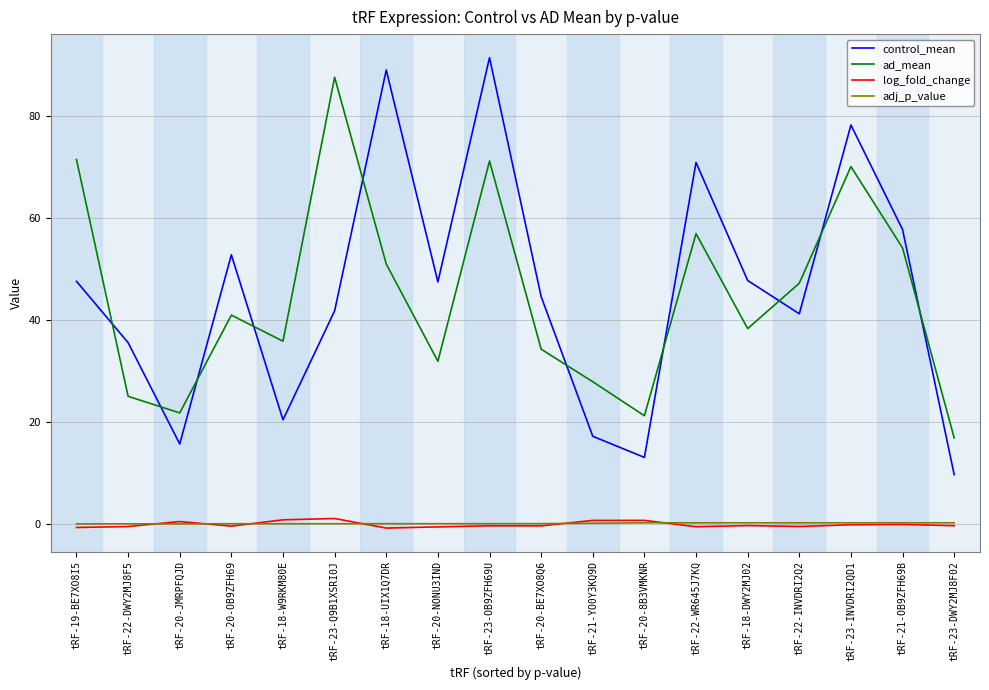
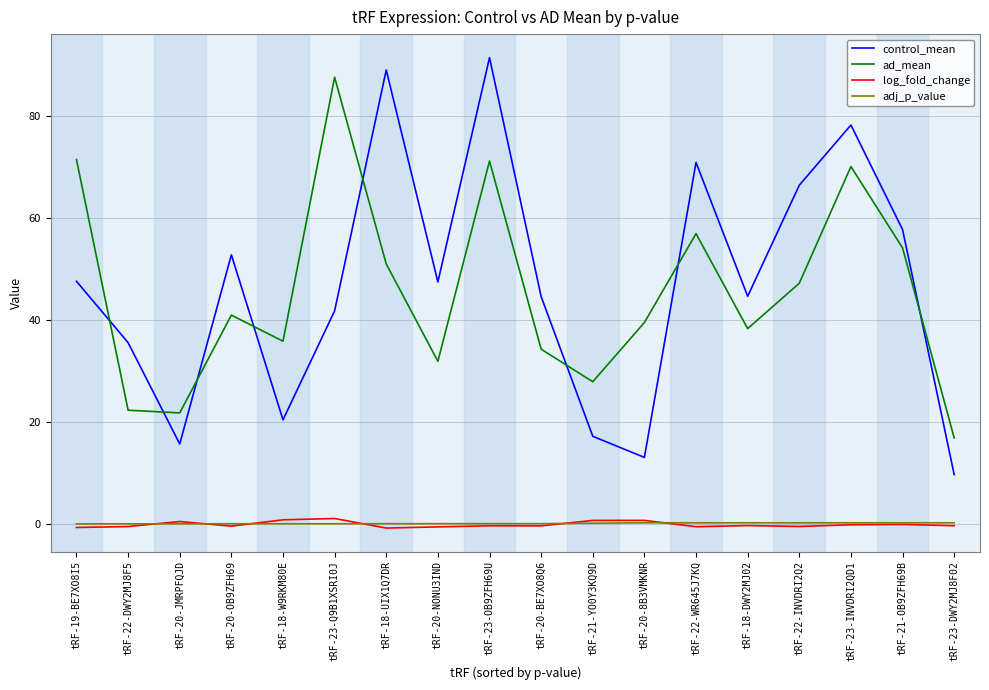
  {
    "control_mean": {
      "tRF-19-BE7XO8I5": 48,
      "tRF-22-DWY2MJ8F5": 36,
      "tRF-20-JMRPFQJD": 16,
      "tRF-20-OB9ZFH69": 53,
      "tRF-18-W9RKM80E": 20,
      "tRF-23-Q9B1XSRI0J": 42,
      "tRF-18-UIX1Q7DR": 89,
      "tRF-20-NONU3IND": 47,
      "tRF-23-OB9ZFH69U": 91,
      "tRF-20-BE7XO8Q6": 45,
      "tRF-21-YO0Y3KQ9D": 17,
      "tRF-20-8B3VMKNR": 13,
      "tRF-22-WR645J7KQ": 71,
-     "tRF-18-DWY2MJ02": 48,
-     "tRF-22-INVDRI2Q2": 41,
+     "tRF-18-DWY2MJ02": 45,
+     "tRF-22-INVDRI2Q2": 66,
      "tRF-23-INVDRI2QD1": 78,
      "tRF-21-OB9ZFH69B": 58,
      "tRF-23-DWY2MJ8F02": 10
    },
    "ad_mean": {
      "tRF-19-BE7XO8I5": 71,
-     "tRF-22-DWY2MJ8F5": 25,
+     "tRF-22-DWY2MJ8F5": 22,
      "tRF-20-JMRPFQJD": 22,
      "tRF-20-OB9ZFH69": 41,
      "tRF-18-W9RKM80E": 36,
      "tRF-23-Q9B1XSRI0J": 88,
      "tRF-18-UIX1Q7DR": 51,
      "tRF-20-NONU3IND": 32,
      "tRF-23-OB9ZFH69U": 71,
      "tRF-20-BE7XO8Q6": 34,
      "tRF-21-YO0Y3KQ9D": 28,
-     "tRF-20-8B3VMKNR": 21,
+     "tRF-20-8B3VMKNR": 39,
      "tRF-22-WR645J7KQ": 57,
      "tRF-18-DWY2MJ02": 38,
      "tRF-22-INVDRI2Q2": 47,
      "tRF-23-INVDRI2QD1": 70,
      "tRF-21-OB9ZFH69B": 54,
      "tRF-23-DWY2MJ8F02": 17
    },
    "log_fold_change": {
      "tRF-19-BE7XO8I5": -1,
      "tRF-22-DWY2MJ8F5": -1,
      "tRF-18-W9RKM80E": 1,
      "tRF-23-Q9B1XSRI0J": 1,
      "tRF-18-UIX1Q7DR": -1,
      "tRF-20-NONU3IND": -1,
      "tRF-21-YO0Y3KQ9D": 1,
      "tRF-22-WR645J7KQ": -1,
      "tRF-18-DWY2MJ02": 0,
      "tRF-22-INVDRI2Q2": 0,
      "tRF-23-DWY2MJ8F02": 0
    },
    "adj_p_value": {
      "tRF-19-BE7XO8I5": 0,
      "tRF-22-DWY2MJ8F5": 0,
      "tRF-18-W9RKM80E": 0,
      "tRF-23-Q9B1XSRI0J": 0,
      "tRF-18-UIX1Q7DR": 0,
      "tRF-20-NONU3IND": 0,
      "tRF-21-YO0Y3KQ9D": 0,
      "tRF-22-WR645J7KQ": 0,
      "tRF-18-DWY2MJ02": 0,
      "tRF-22-INVDRI2Q2": 0,
      "tRF-23-DWY2MJ8F02": 0
    }
  }
